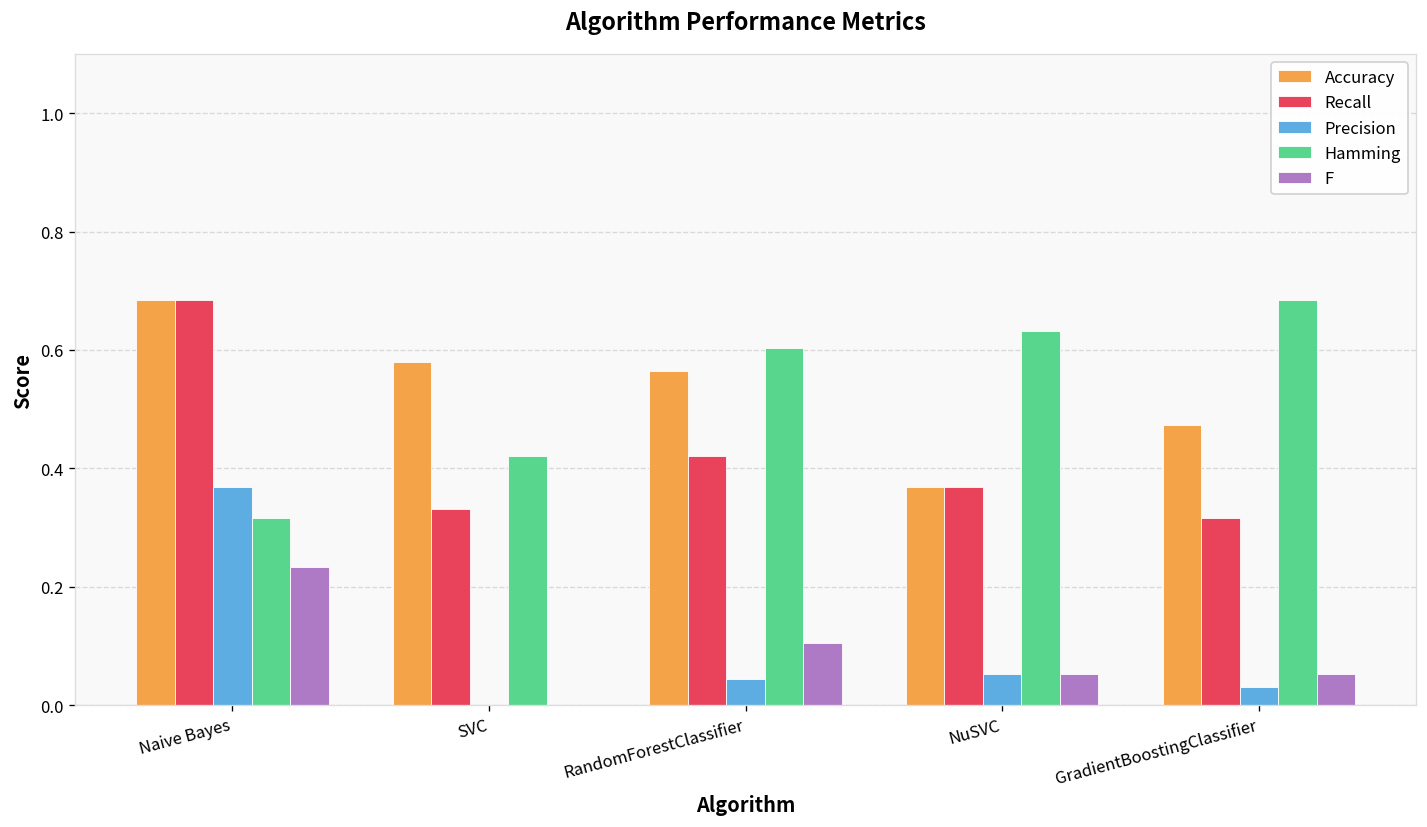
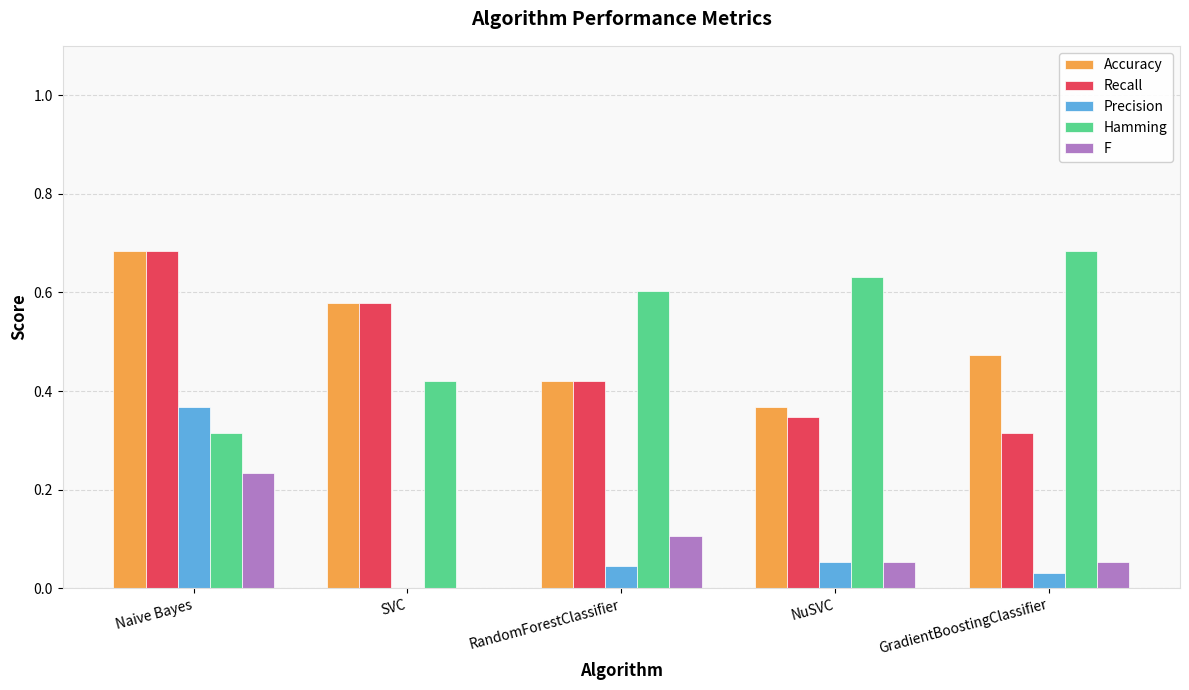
  {
    "Accuracy": {
      "Naive Bayes": 0.68,
      "SVC": 0.58,
-     "RandomForestClassifier": 0.56,
+     "RandomForestClassifier": 0.42,
      "NuSVC": 0.37,
      "GradientBoostingClassifier": 0.47
    },
    "Recall": {
      "Naive Bayes": 0.68,
-     "SVC": 0.33,
+     "SVC": 0.58,
      "RandomForestClassifier": 0.42,
-     "NuSVC": 0.37,
+     "NuSVC": 0.35,
      "GradientBoostingClassifier": 0.32
    },
    "Precision": {
      "Naive Bayes": 0.37,
      "SVC": 0.00,
      "RandomForestClassifier": 0.04,
      "NuSVC": 0.05,
      "GradientBoostingClassifier": 0.03
    },
    "Hamming": {
      "Naive Bayes": 0.32,
      "SVC": 0.42,
      "RandomForestClassifier": 0.60,
      "NuSVC": 0.63,
      "GradientBoostingClassifier": 0.68
    },
    "F": {
      "Naive Bayes": 0.23,
      "SVC": 0.00,
      "RandomForestClassifier": 0.11,
      "NuSVC": 0.05,
      "GradientBoostingClassifier": 0.05
    }
  }
